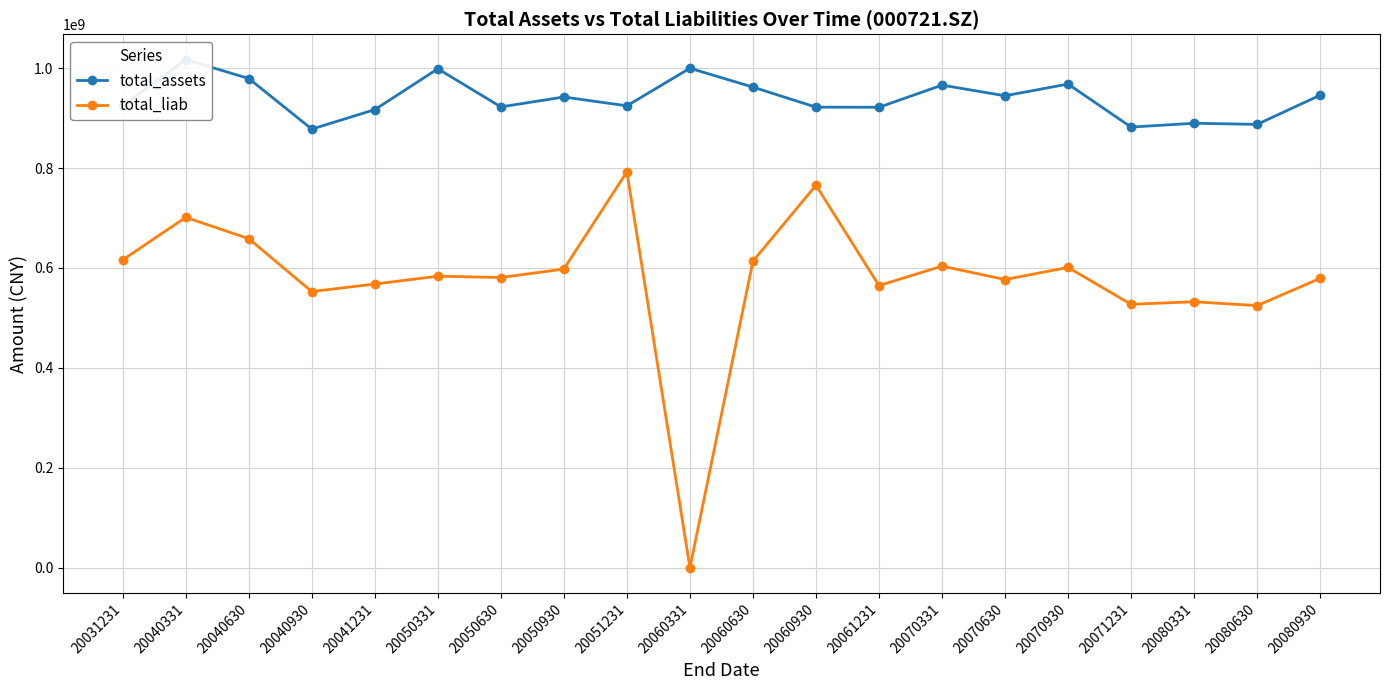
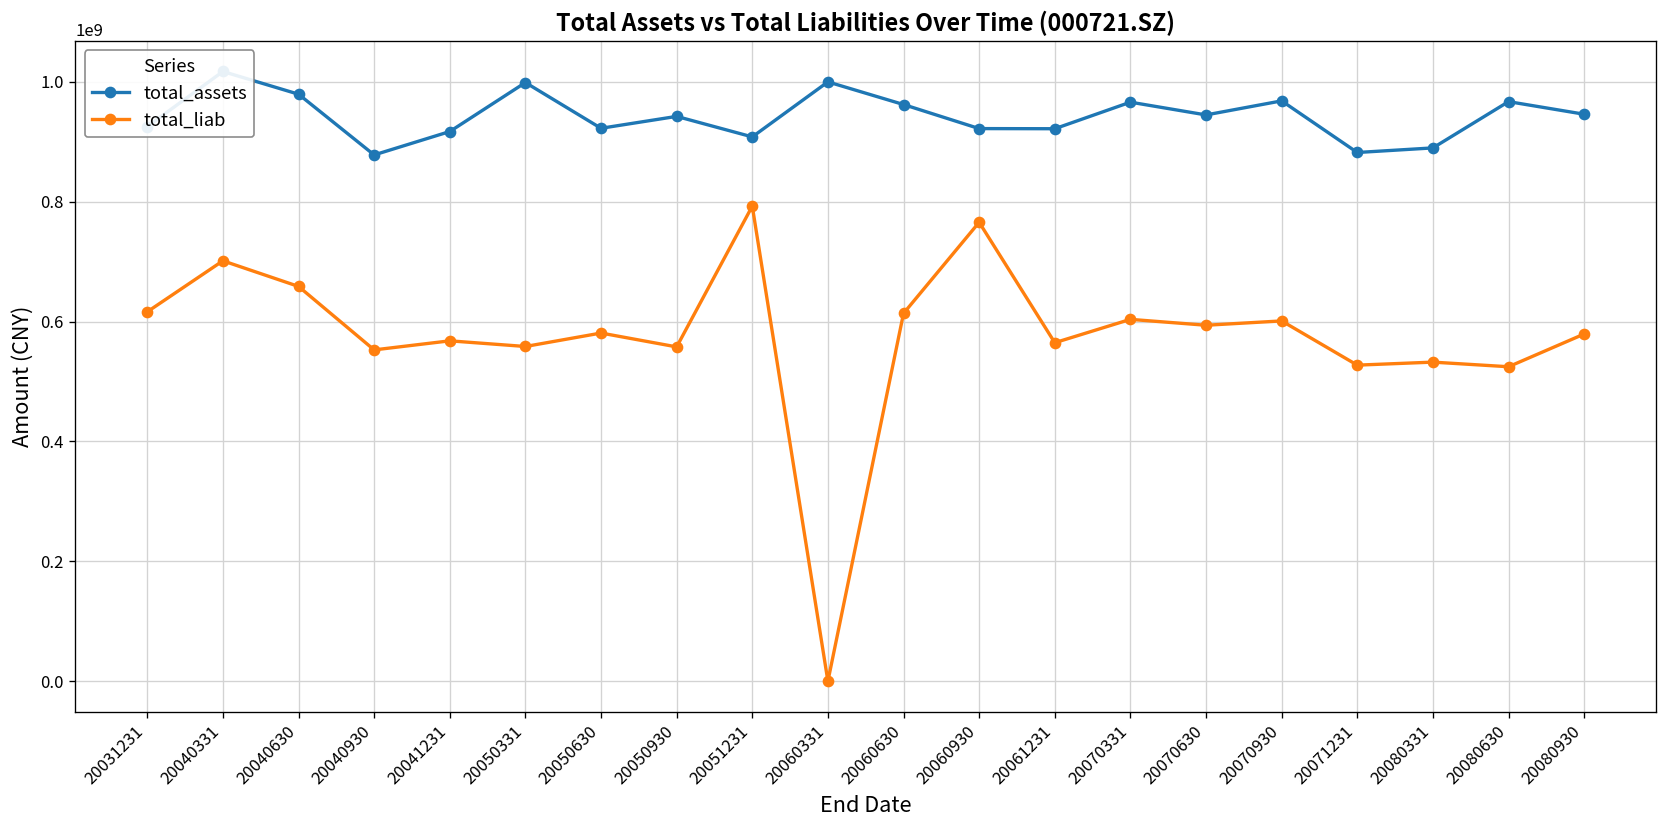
  {
    "total_assets": {
      "20040630": 980000000,
      "20040930": 880000000,
      "20041231": 920000000,
      "20050331": 1000000000,
      "20050630": 920000000,
      "20050930": 940000000,
-     "20051231": 920000000,
+     "20051231": 910000000,
      "20060331": 1000000000,
      "20060630": 960000000,
      "20060930": 920000000,
      "20061231": 920000000,
      "20070331": 970000000,
      "20070630": 940000000,
      "20070930": 970000000,
      "20071231": 880000000,
      "20080331": 890000000,
-     "20080630": 890000000,
+     "20080630": 970000000,
      "20080930": 950000000
    },
    "total_liab": {
      "20031231": 620000000,
      "20040331": 700000000,
      "20040630": 660000000,
      "20040930": 550000000,
      "20041231": 570000000,
-     "20050331": 580000000,
+     "20050331": 560000000,
      "20050630": 580000000,
-     "20050930": 600000000,
+     "20050930": 560000000,
      "20051231": 790000000,
      "20060331": 0,
      "20060630": 610000000,
      "20060930": 770000000,
      "20061231": 560000000,
      "20070331": 600000000,
-     "20070630": 580000000,
+     "20070630": 590000000,
      "20070930": 600000000,
      "20071231": 530000000,
      "20080331": 530000000,
      "20080630": 520000000,
      "20080930": 580000000
    }
  }
